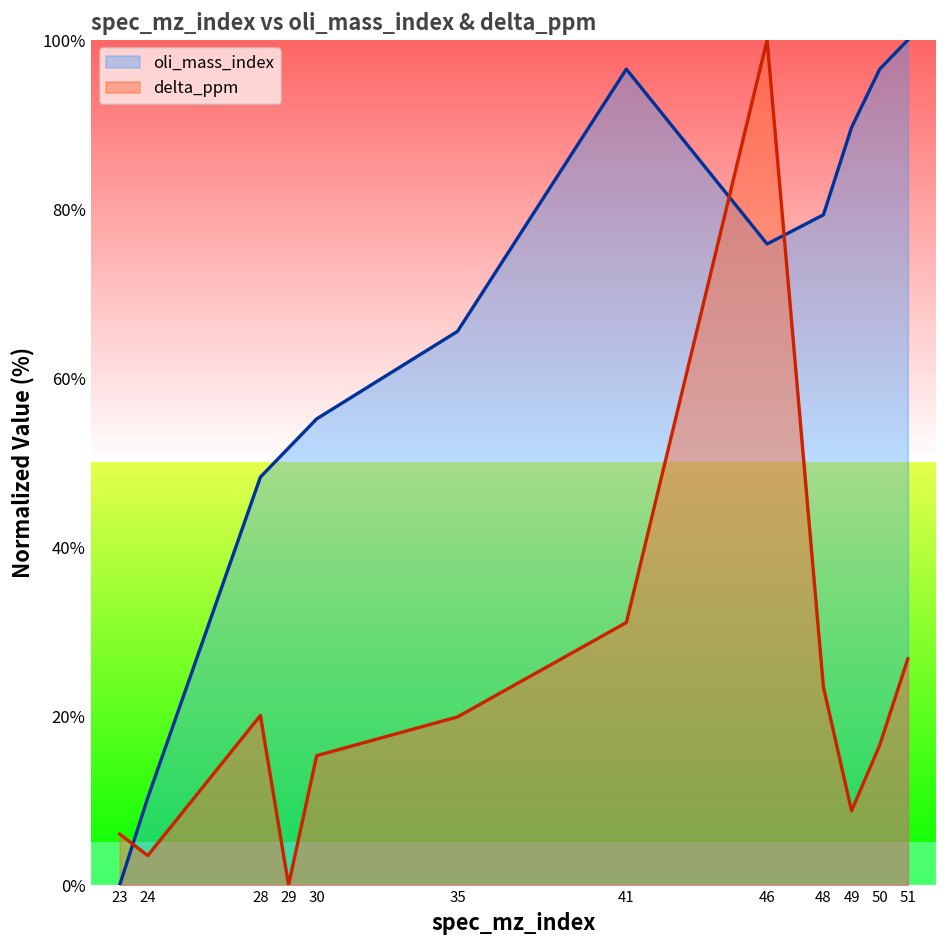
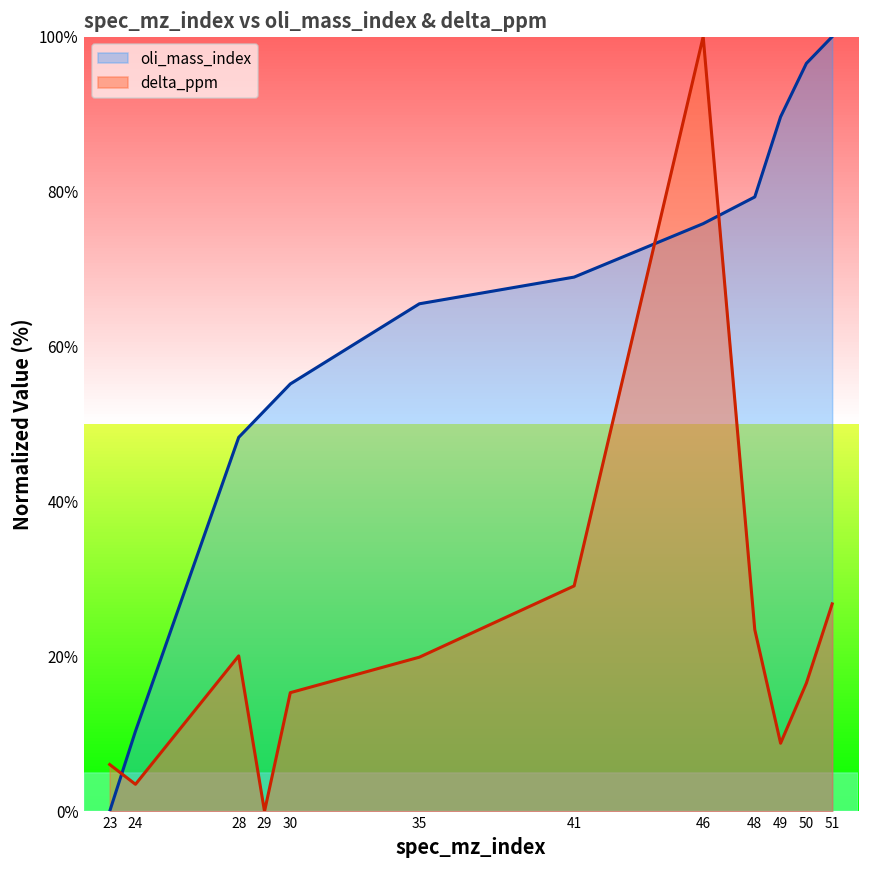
  {
    "oli_mass_index": {
      "24": "10%",
      "28": "48%",
      "29": "52%",
      "30": "55%",
      "35": "66%",
-     "41": "97%",
+     "41": "69%",
      "46": "76%",
      "48": "79%",
      "49": "90%",
      "50": "97%",
      "51": "100%"
    },
    "delta_ppm": {
      "23": "6%",
      "28": "20%",
      "30": "15%",
      "35": "20%",
-     "41": "31%",
+     "41": "29%",
      "46": "100%",
      "48": "23%",
      "49": "9%",
      "50": "17%",
      "51": "27%"
    }
  }
